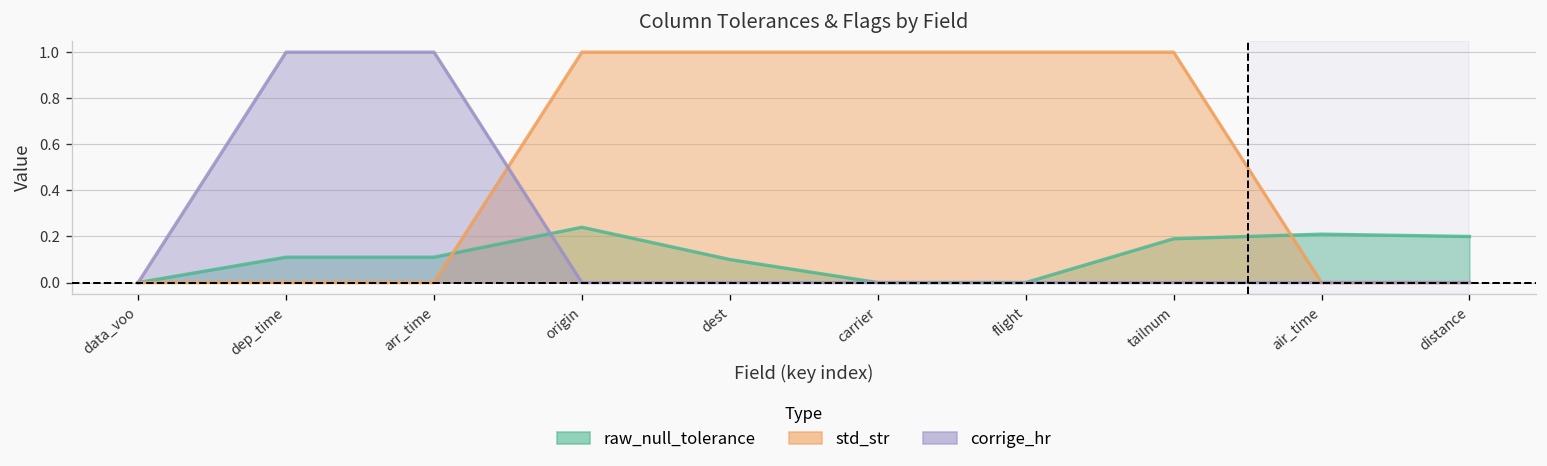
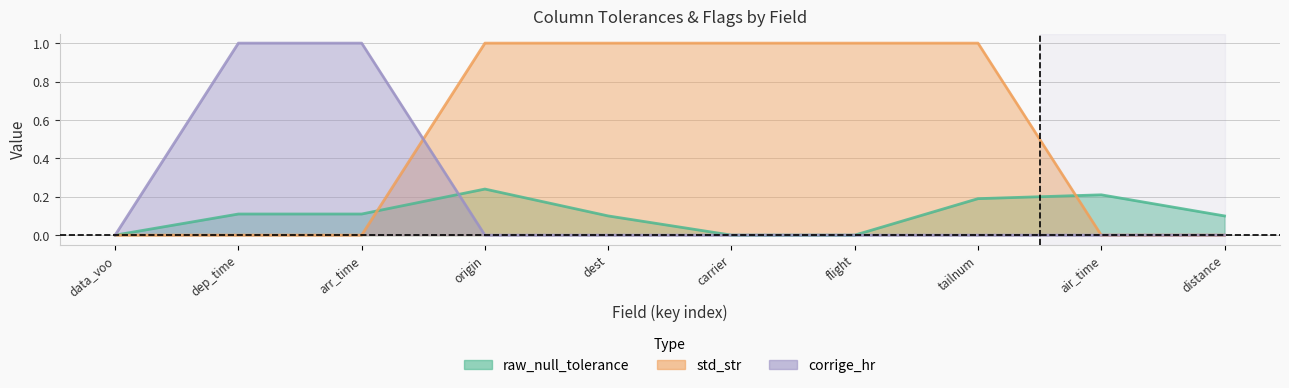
  {
    "raw_null_tolerance": {
      "dep_time": 0.1,
      "arr_time": 0.1,
      "origin": 0.24,
      "dest": 0.1,
      "tailnum": 0.2,
      "air_time": 0.2,
-     "distance": 0.2
+     "distance": 0.1
    },
    "std_str": {
      "dep_time": 0.0,
      "arr_time": 0.0,
      "origin": 1.0,
      "dest": 1.0,
      "carrier": 1.0,
      "flight": 1.0,
      "tailnum": 1.0
    },
    "corrige_hr": {
      "dep_time": 1.0,
      "arr_time": 1.0,
      "origin": 0.0,
      "dest": 0.0,
      "tailnum": 0.0
    }
  }
